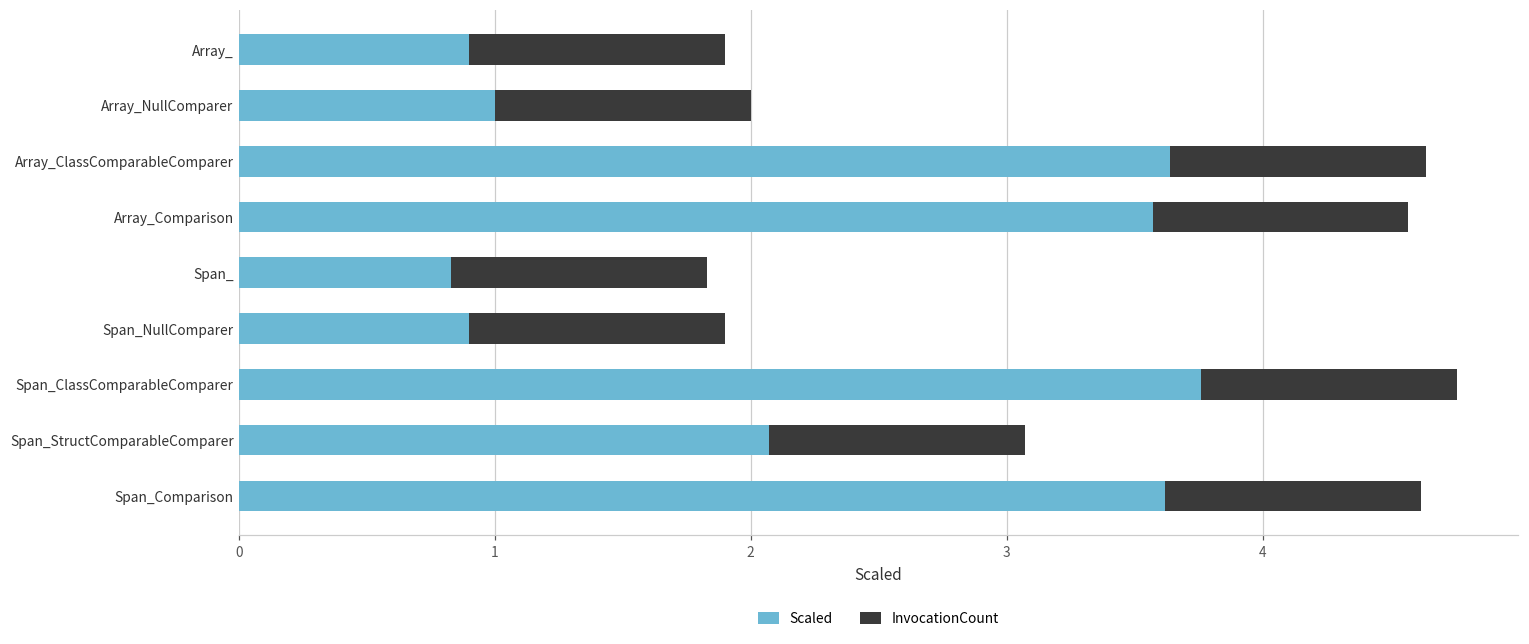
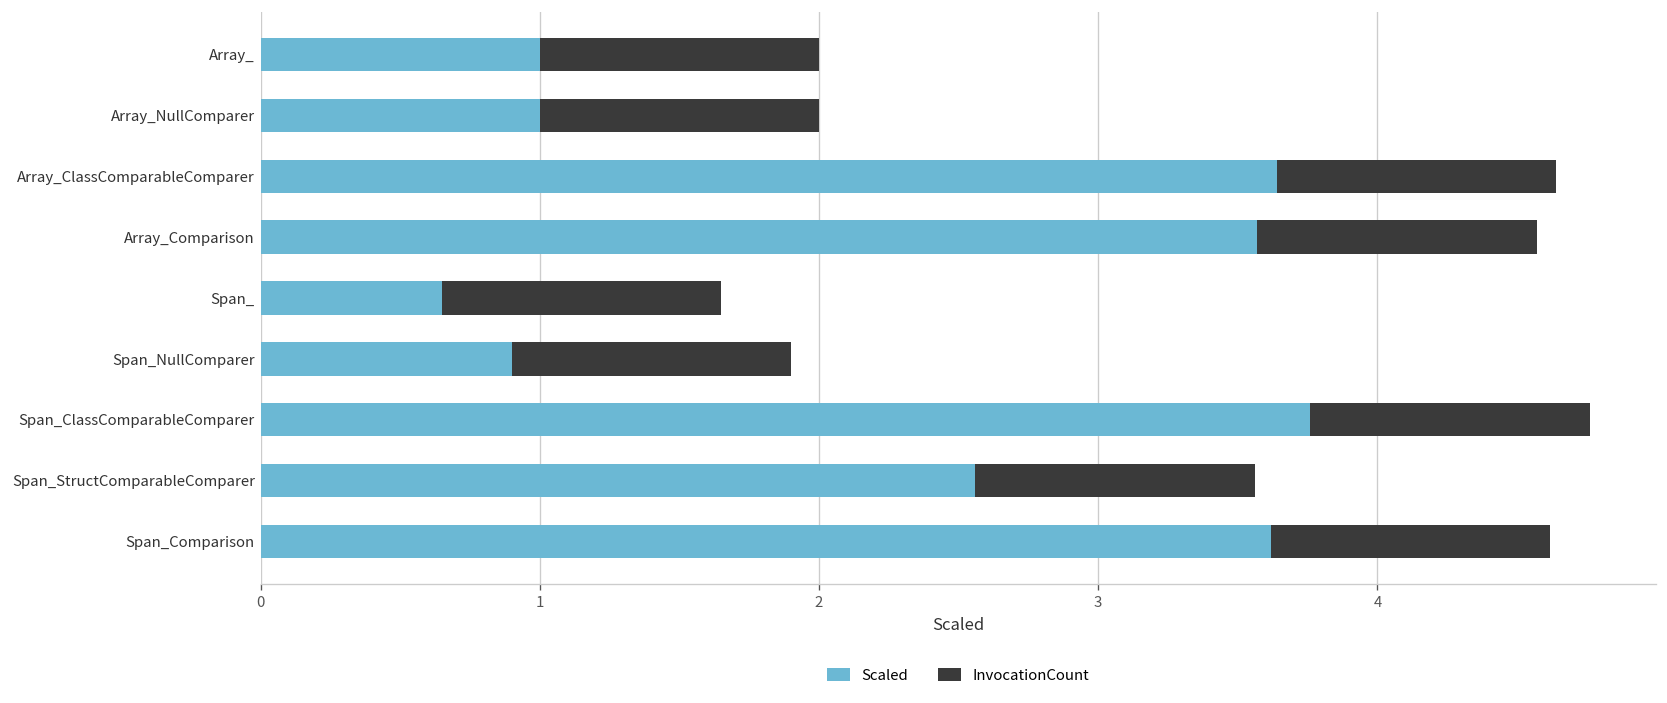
  {
    "Scaled": {
-     "Array_": 0.9,
+     "Array_": 1.0,
      "Array_NullComparer": 1.00,
      "Array_ClassComparableComparer": 3.64,
      "Array_Comparison": 3.57,
-     "Span_": 0.83,
+     "Span_": 0.65,
      "Span_NullComparer": 0.90,
      "Span_ClassComparableComparer": 3.76,
-     "Span_StructComparableComparer": 2.07,
+     "Span_StructComparableComparer": 2.56,
      "Span_Comparison": 3.62
    },
    "InvocationCount": {
      "Array_": 1.00,
      "Array_NullComparer": 1.00,
      "Array_ClassComparableComparer": 1.00,
      "Array_Comparison": 1.00,
      "Span_": 1.00,
      "Span_NullComparer": 1.00,
      "Span_ClassComparableComparer": 1.00,
      "Span_StructComparableComparer": 1.00,
      "Span_Comparison": 1.00
    }
  }
